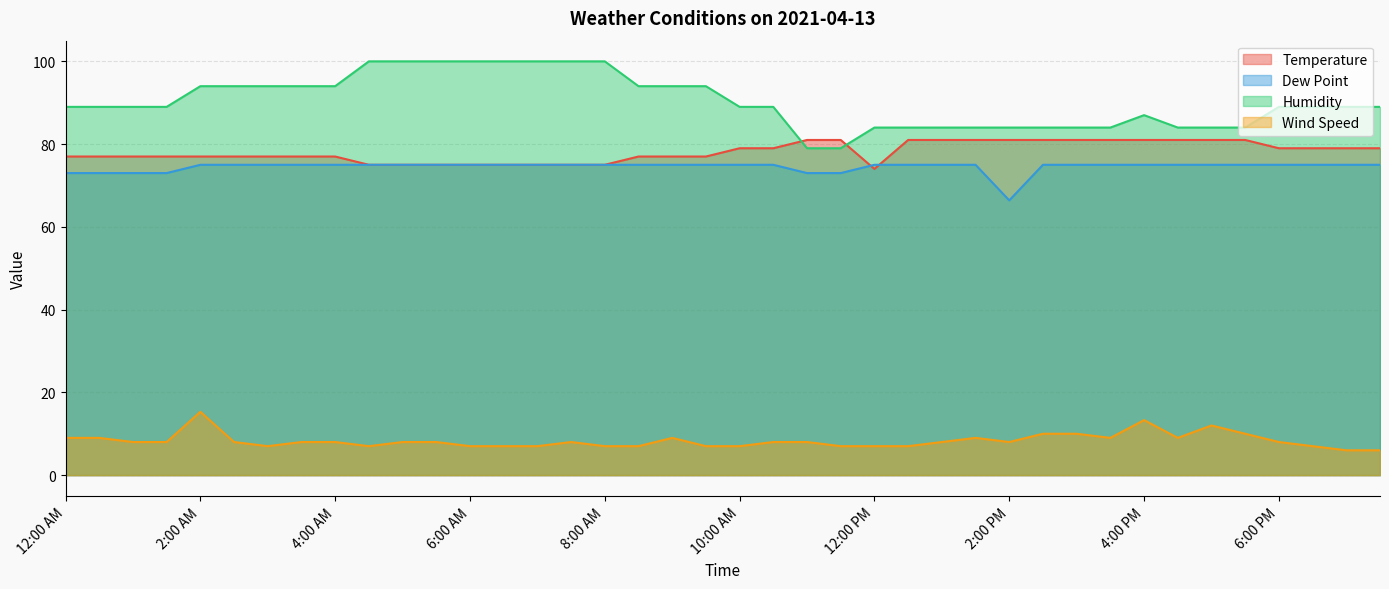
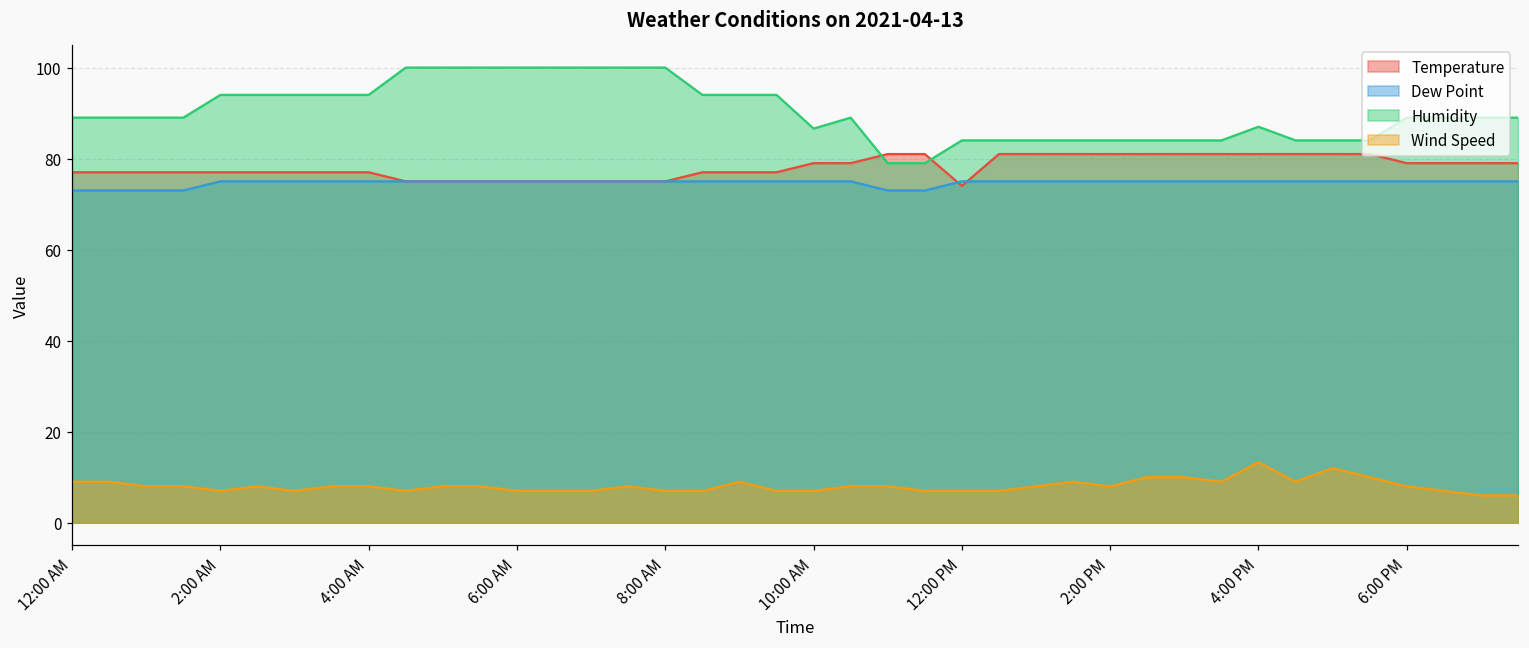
  {
    "Temperature": {
      "12:00 AM": 77,
      "2:00 AM": 77,
      "4:00 AM": 77,
      "10:00 AM": 79,
      "12:00 PM": 74,
      "2:00 PM": 81,
      "4:00 PM": 81,
      "6:00 PM": 79
    },
    "Dew Point": {
      "12:00 AM": 73,
      "2:00 AM": 75,
      "4:00 AM": 75,
      "10:00 AM": 75,
      "12:00 PM": 75,
-     "2:00 PM": 66,
+     "2:00 PM": 75,
      "4:00 PM": 75,
      "6:00 PM": 75
    },
    "Humidity": {
      "12:00 AM": 89,
      "2:00 AM": 94,
      "4:00 AM": 94,
      "6:00 AM": 100,
      "8:00 AM": 100,
-     "10:00 AM": 89,
+     "10:00 AM": 87,
      "12:00 PM": 84,
      "2:00 PM": 84,
      "4:00 PM": 87
    },
    "Wind Speed": {
      "12:00 AM": 9,
-     "2:00 AM": 15,
+     "2:00 AM": 7,
      "4:00 AM": 8,
      "6:00 AM": 7,
      "8:00 AM": 7,
      "10:00 AM": 7,
      "12:00 PM": 7,
      "2:00 PM": 8,
      "4:00 PM": 13,
      "6:00 PM": 8
    }
  }
